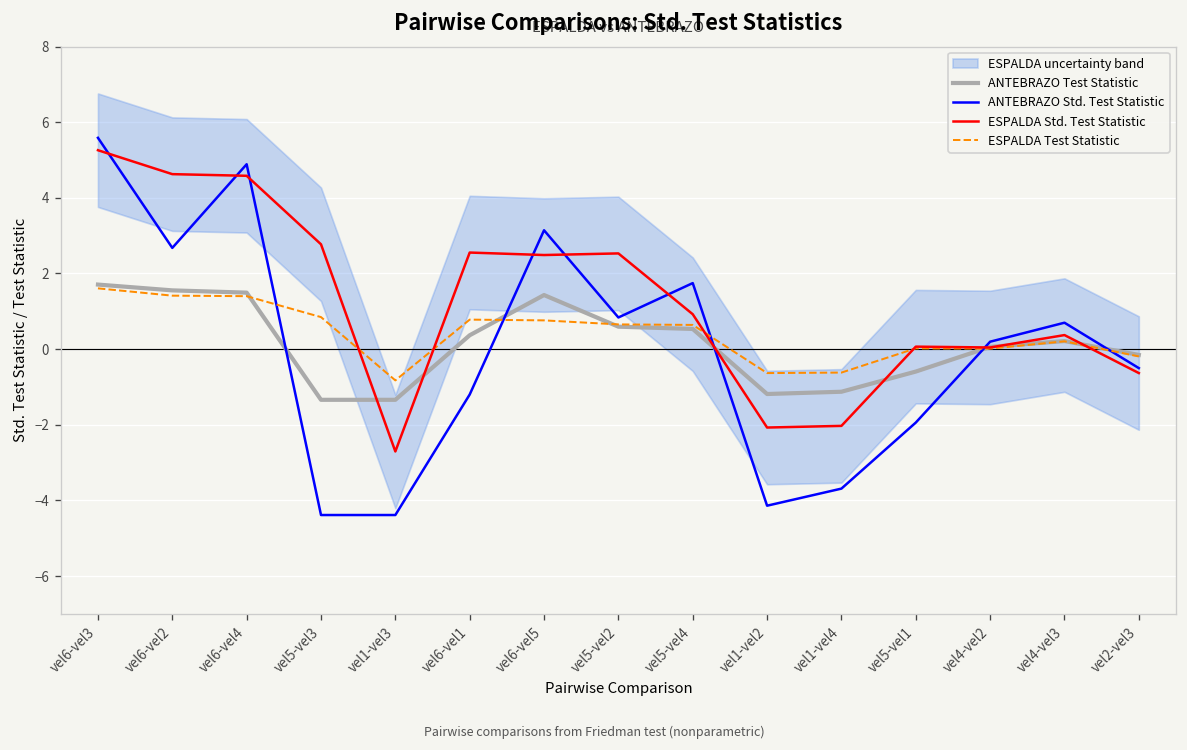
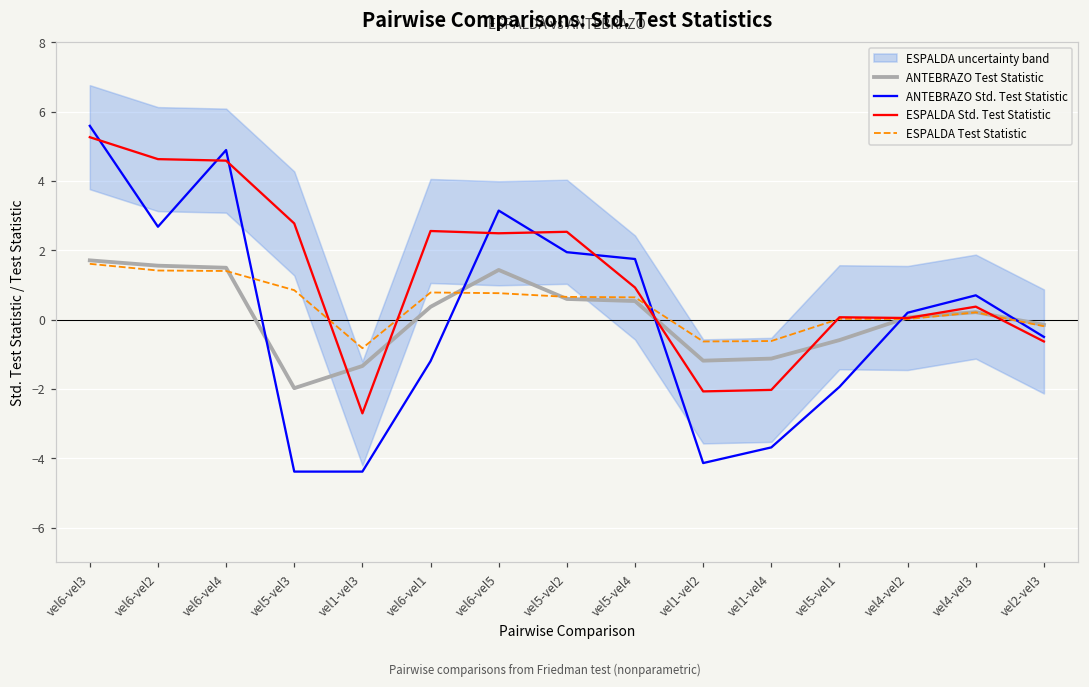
  {
    "ANTEBRAZO Test Statistic": {
      "vel6-vel3": 1.7,
      "vel6-vel2": 1.6,
      "vel6-vel4": 1.5,
-     "vel5-vel3": -1.3,
+     "vel5-vel3": -2.0,
      "vel1-vel3": -1.3,
      "vel6-vel1": 0.4,
      "vel6-vel5": 1.4,
      "vel5-vel4": 0.5,
      "vel1-vel2": -1.2,
      "vel1-vel4": -1.1,
      "vel5-vel1": -0.6
    },
    "ANTEBRAZO Std. Test Statistic": {
      "vel6-vel3": 5.6,
      "vel6-vel2": 2.7,
      "vel6-vel4": 4.9,
      "vel5-vel3": -4.4,
      "vel1-vel3": -4.4,
      "vel6-vel1": -1.2,
      "vel6-vel5": 3.1,
-     "vel5-vel2": 0.8,
+     "vel5-vel2": 1.9,
      "vel5-vel4": 1.7,
      "vel1-vel2": -4.1,
      "vel1-vel4": -3.7,
      "vel5-vel1": -1.9,
      "vel4-vel2": 0.2,
      "vel4-vel3": 0.7,
      "vel2-vel3": -0.5
    },
    "ESPALDA Std. Test Statistic": {
      "vel6-vel3": 5.3,
      "vel6-vel2": 4.6,
      "vel6-vel4": 4.6,
      "vel5-vel3": 2.8,
      "vel1-vel3": -2.7,
      "vel6-vel1": 2.6,
      "vel6-vel5": 2.5,
      "vel5-vel2": 2.5,
      "vel5-vel4": 0.9,
      "vel1-vel2": -2.1,
      "vel1-vel4": -2.0,
      "vel4-vel3": 0.4,
      "vel2-vel3": -0.6
    },
    "ESPALDA Test Statistic": {
      "vel6-vel3": 1.6,
      "vel6-vel2": 1.4,
      "vel6-vel4": 1.4,
      "vel5-vel3": 0.8,
      "vel1-vel3": -0.8,
      "vel6-vel1": 0.8,
      "vel6-vel5": 0.8,
      "vel5-vel4": 0.6,
      "vel1-vel4": -0.6
    }
  }
